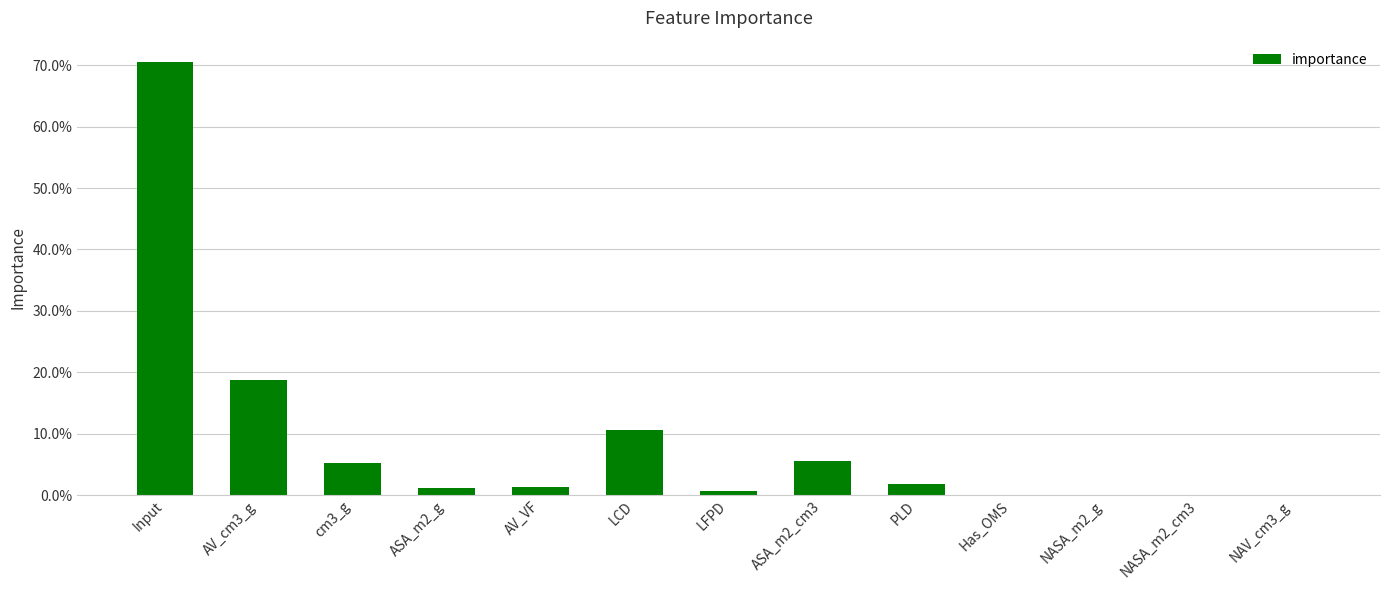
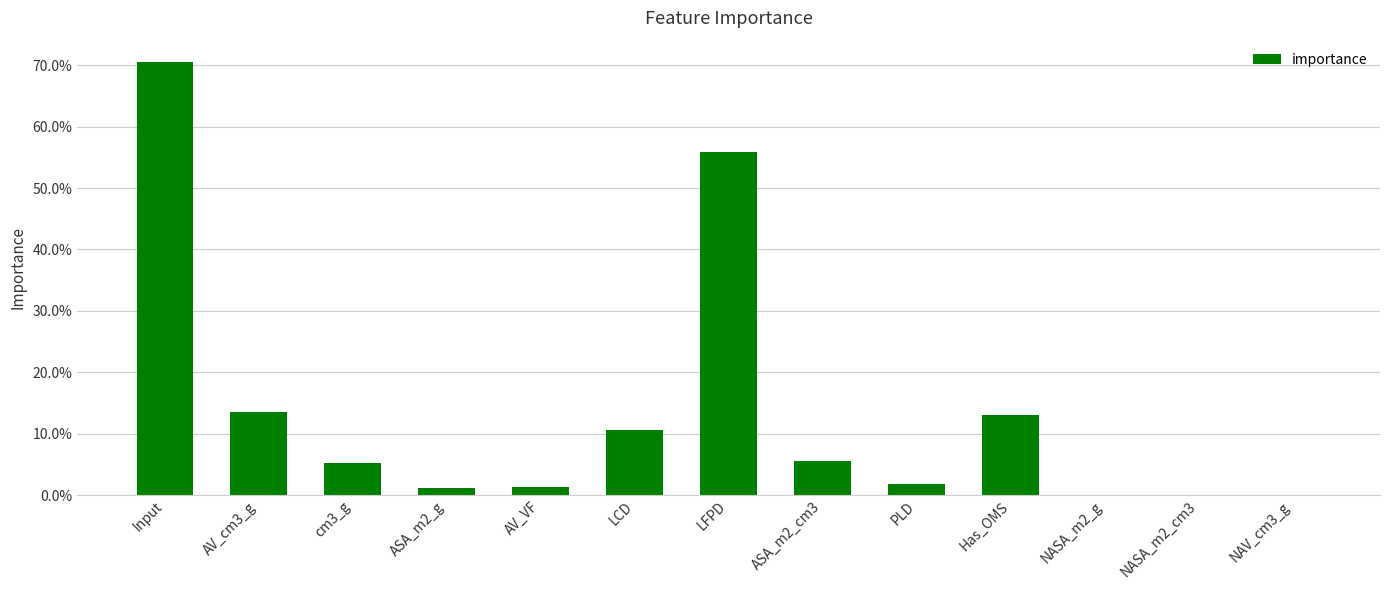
  {
    "Input": "70%",
-   "AV_cm3_g": "19%",
+   "AV_cm3_g": "14%",
    "cm3_g": "5%",
    "ASA_m2_g": "1%",
    "AV_VF": "1%",
    "LCD": "11%",
-   "LFPD": "1%",
+   "LFPD": "56%",
    "ASA_m2_cm3": "6%",
    "PLD": "2%",
-   "Has_OMS": "0%"
+   "Has_OMS": "13%"
  }
